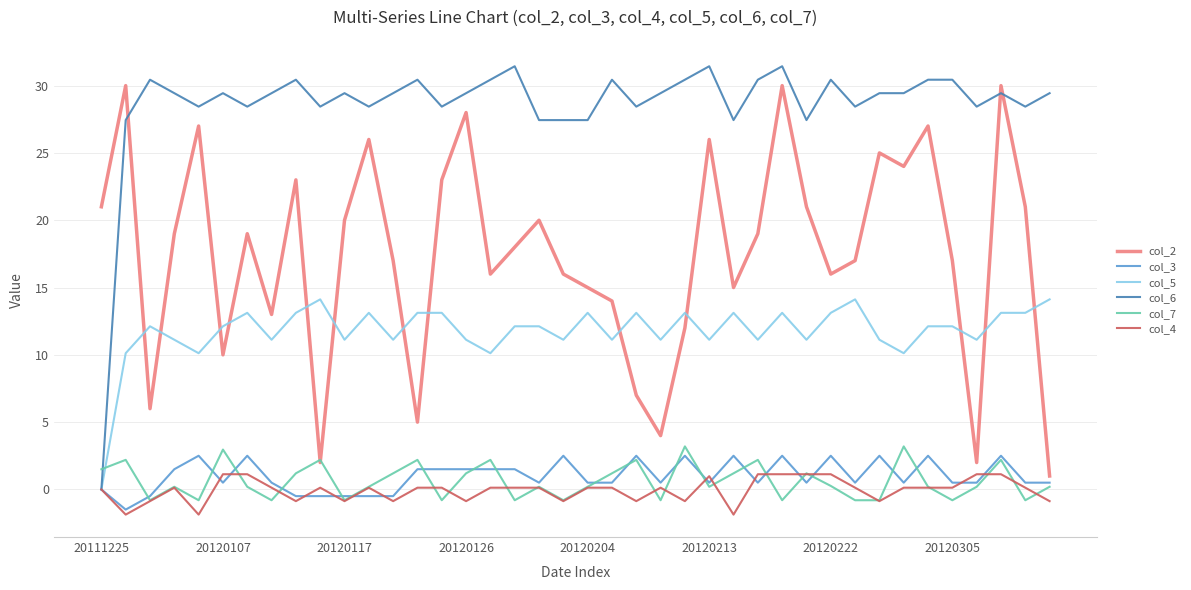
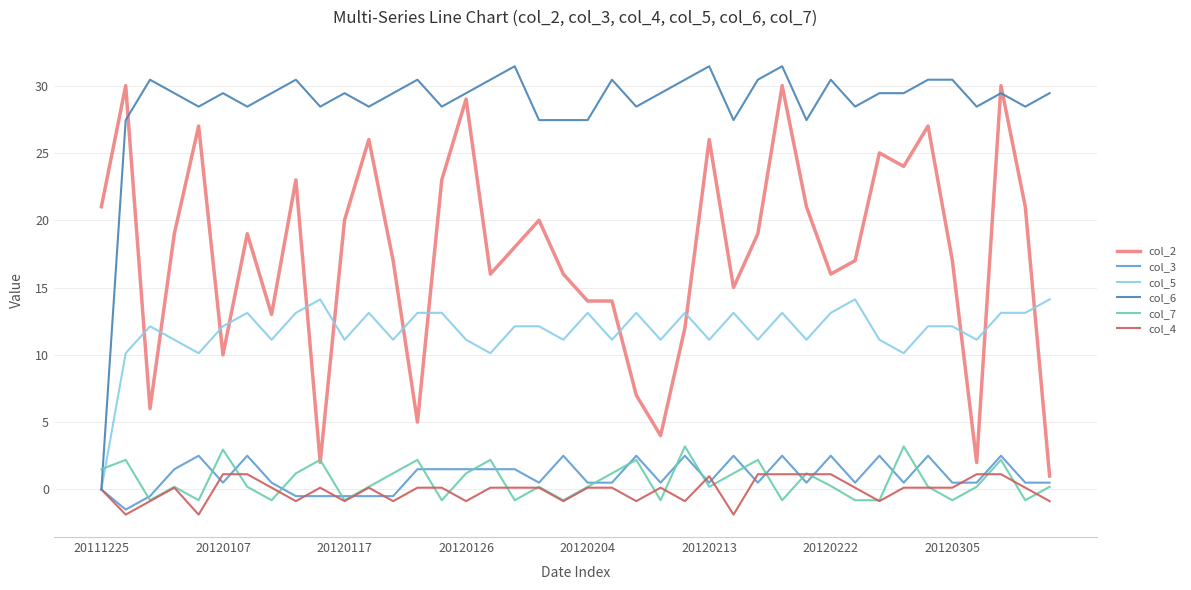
  {
    "col_2": {
      "20111225": 21,
      "20120107": 10,
      "20120117": 20,
-     "20120126": 28,
-     "20120204": 15,
+     "20120126": 29,
+     "20120204": 14,
      "20120213": 26,
      "20120222": 16,
      "20120305": 17
    },
    "col_5": {
      "20120107": 12,
      "20120117": 11,
      "20120126": 11,
      "20120204": 13,
      "20120213": 11,
      "20120222": 13,
      "20120305": 12
    },
    "col_7": {
      "20111225": 1.5,
      "20120107": 3,
      "20120126": 1.2,
      "20120213": 0.2,
      "20120222": 0.3,
      "20120305": -0.8
    },
    "col_4": {
      "20120107": 1,
      "20120126": -1,
      "20120213": 1,
      "20120222": 1,
      "20120305": 0
    }
  }
